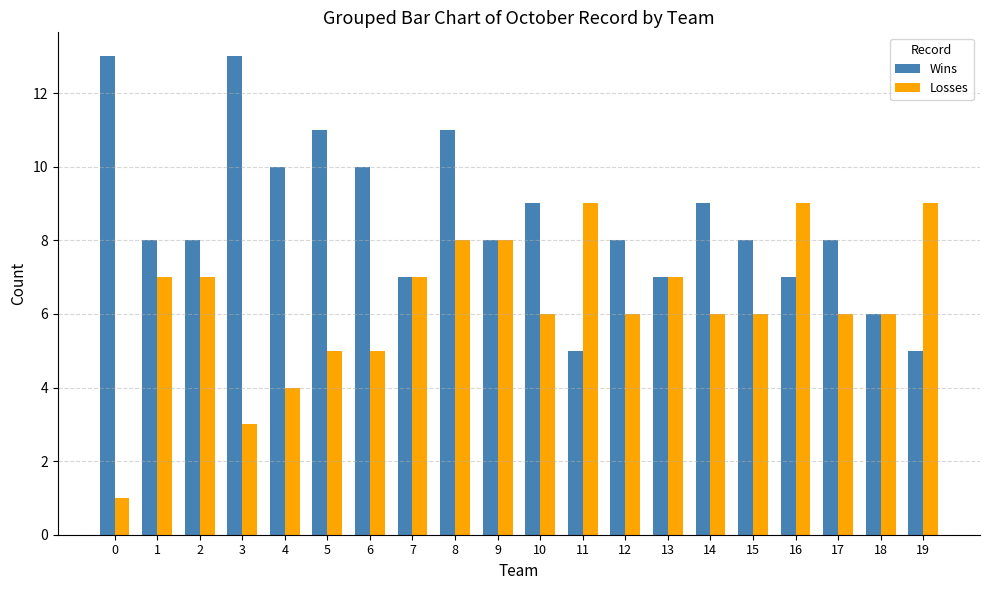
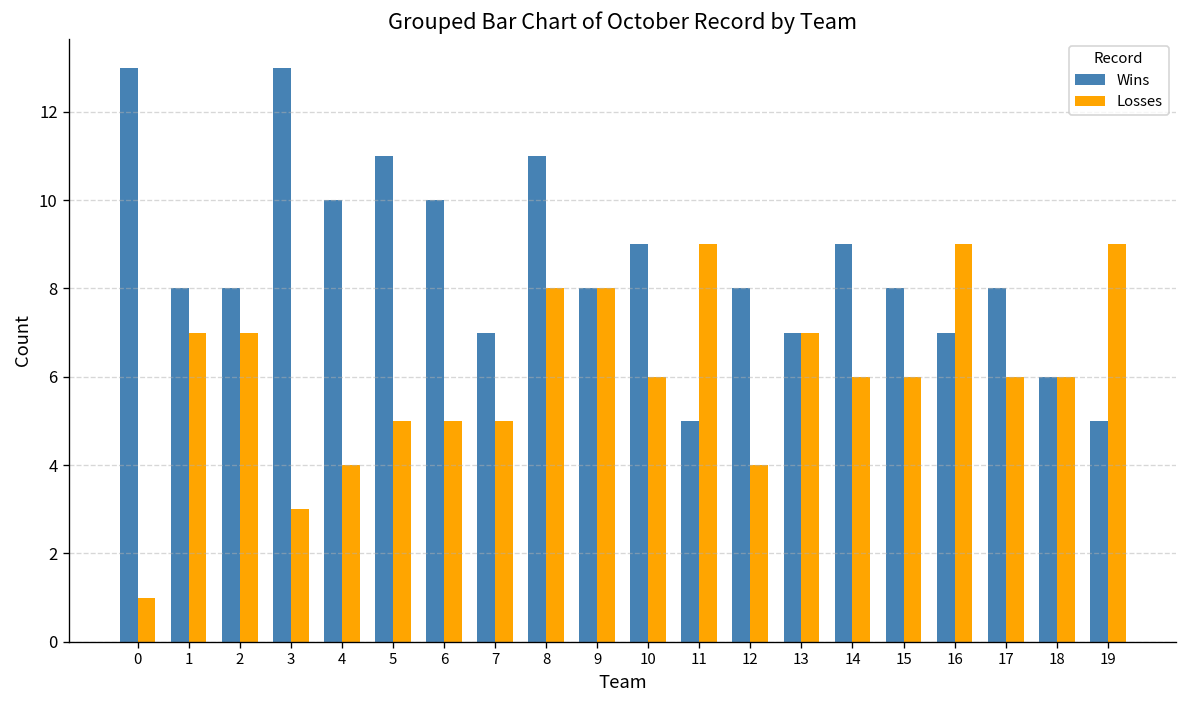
  {
    "Wins": {
      "0": 13,
      "1": 8,
      "2": 8,
      "3": 13,
      "4": 10,
      "5": 11,
      "6": 10,
      "7": 7,
      "8": 11,
      "9": 8,
      "10": 9,
      "11": 5,
      "12": 8,
      "13": 7,
      "14": 9,
      "15": 8,
      "16": 7,
      "17": 8,
      "18": 6,
      "19": 5
    },
    "Losses": {
      "0": 1,
      "1": 7,
      "2": 7,
      "3": 3,
      "4": 4,
      "5": 5,
      "6": 5,
-     "7": 7,
+     "7": 5,
      "8": 8,
      "9": 8,
      "10": 6,
      "11": 9,
-     "12": 6,
+     "12": 4,
      "13": 7,
      "14": 6,
      "15": 6,
      "16": 9,
      "17": 6,
      "18": 6,
      "19": 9
    }
  }
